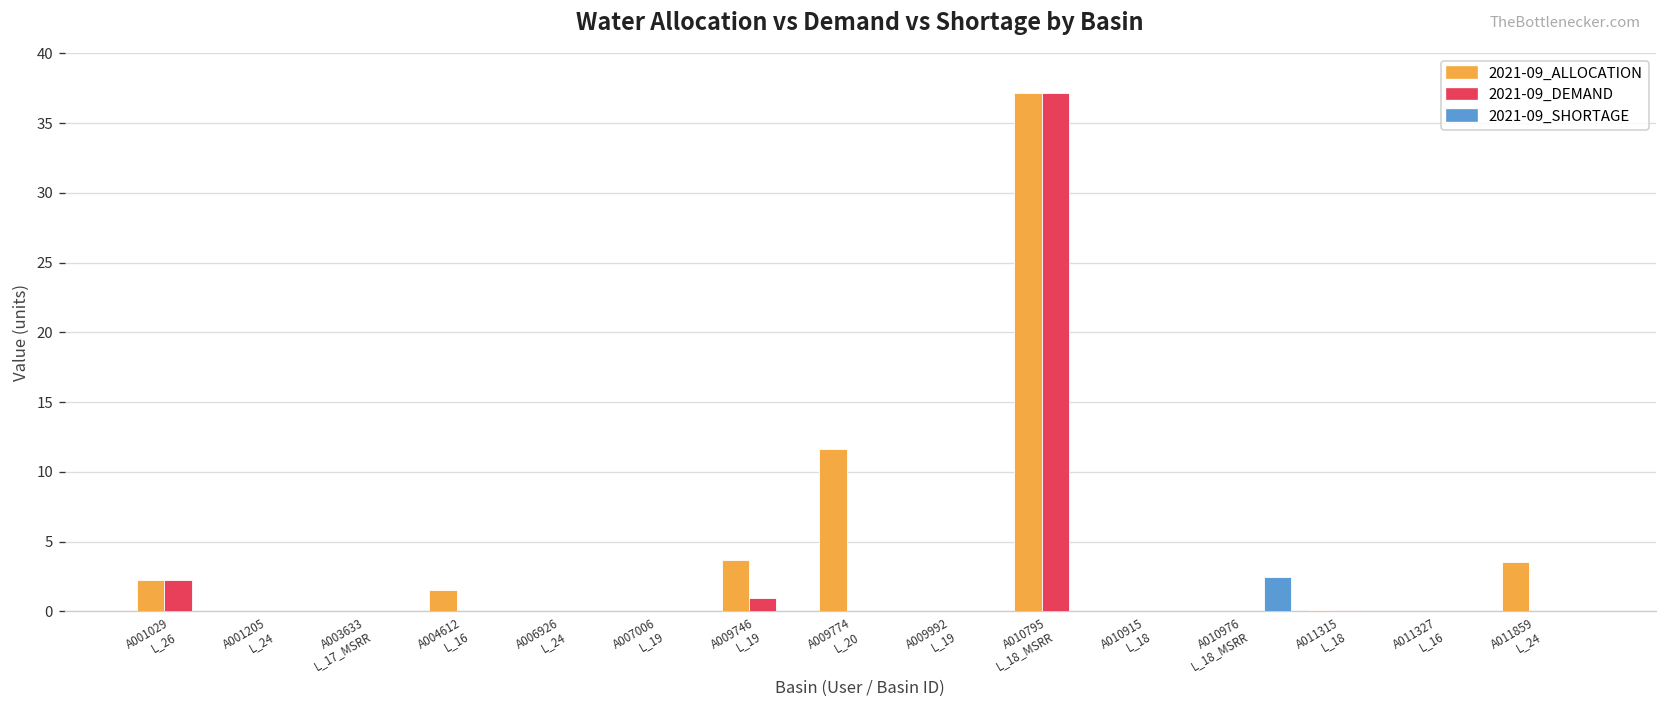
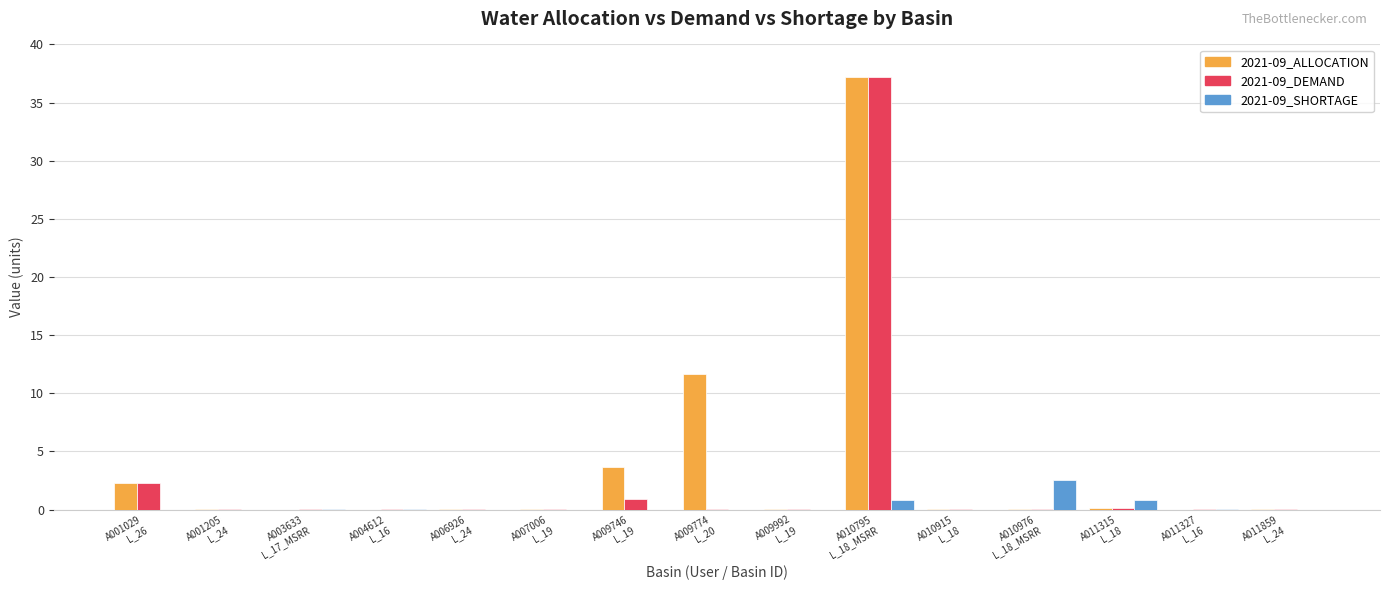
  {
    "2021-09_ALLOCATION": {
      "A001029 L_26": 2.2,
      "A003633 L_17_MSRR": 0.0,
-     "A004612 L_16": 1.5,
+     "A004612 L_16": 0.0,
      "A009746 L_19": 3.7,
      "A009774 L_20": 11.7,
      "A010795 L_18_MSRR": 37.2,
      "A011327 L_16": 0.0,
-     "A011859 L_24": 3.5
+     "A011859 L_24": 0.0
    },
    "2021-09_DEMAND": {
      "A001029 L_26": 2.2,
      "A009746 L_19": 0.9,
      "A010795 L_18_MSRR": 37.2
    },
    "2021-09_SHORTAGE": {
      "A001029 L_26": 0.0,
      "A001205 L_24": 0.0,
      "A006926 L_24": 0.0,
      "A007006 L_19": 0.0,
      "A009746 L_19": 0.0,
      "A009774 L_20": 0.0,
      "A009992 L_19": 0.0,
-     "A010795 L_18_MSRR": 0.0,
+     "A010795 L_18_MSRR": 0.8,
      "A010915 L_18": 0.0,
      "A010976 L_18_MSRR": 2.5,
-     "A011315 L_18": 0.0,
+     "A011315 L_18": 0.8,
      "A011859 L_24": 0.0
    }
  }
